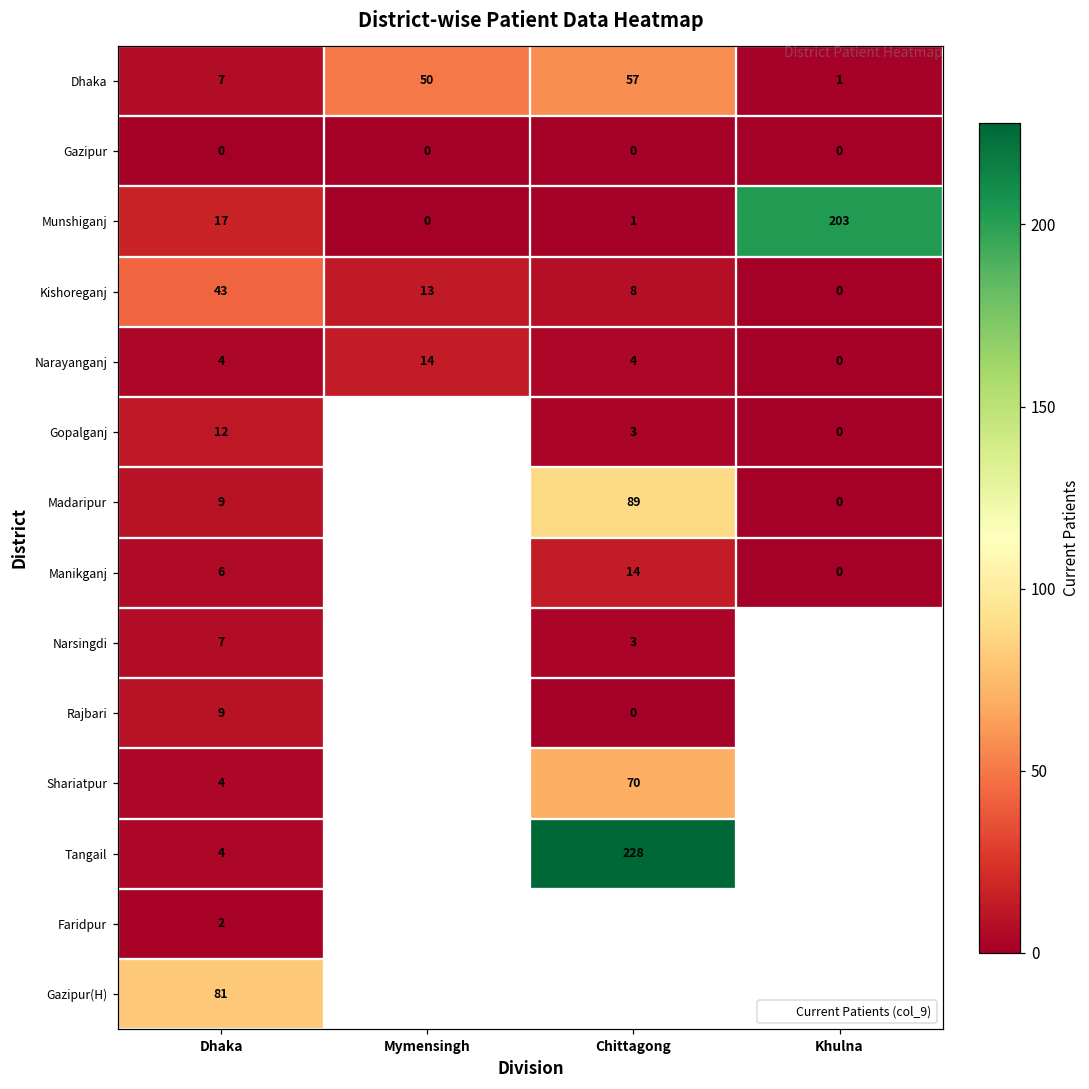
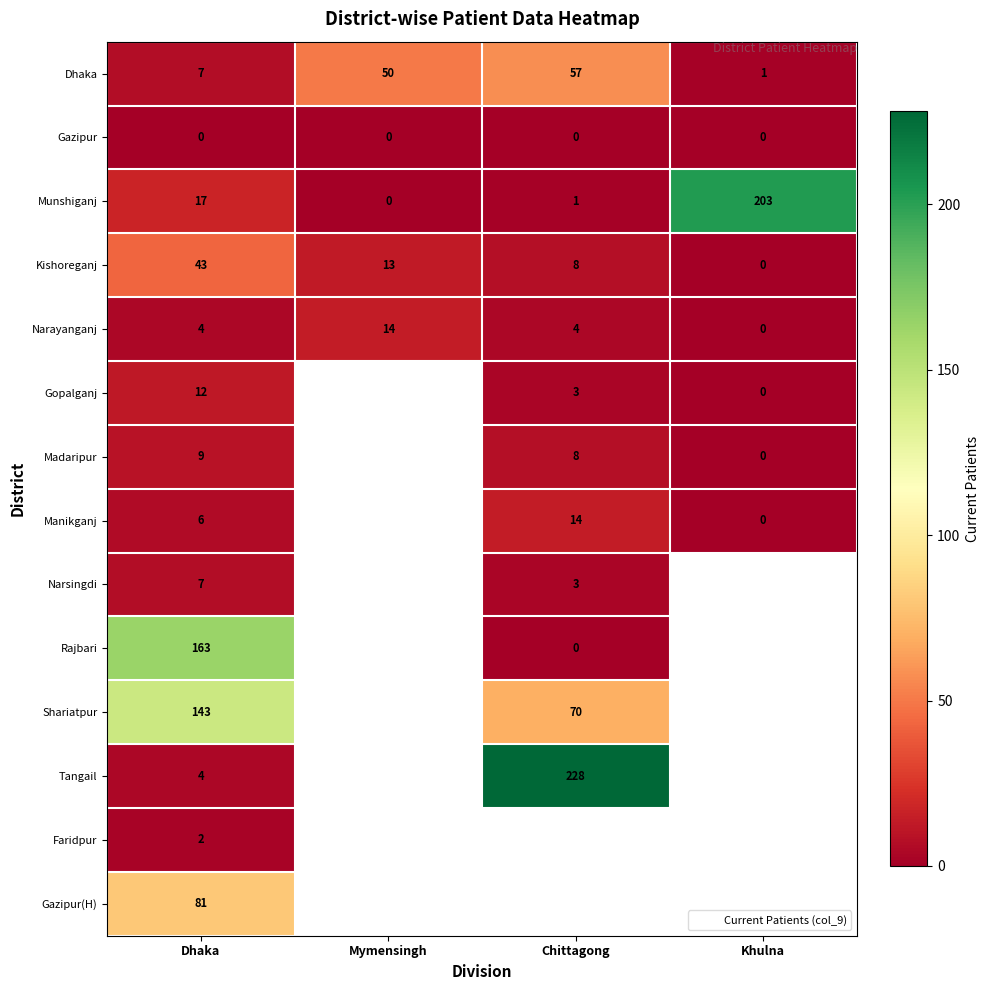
  {
    "Dhaka": {
      "Dhaka": 7,
      "Mymensingh": 50,
      "Chittagong": 57
    },
    "Gazipur": {
      "Dhaka": 0,
      "Mymensingh": 0,
      "Chittagong": 0,
      "Khulna": 0
    },
    "Munshiganj": {
      "Dhaka": 17,
      "Mymensingh": 0,
      "Chittagong": 1,
      "Khulna": 203
    },
    "Kishoreganj": {
      "Dhaka": 43,
      "Mymensingh": 13,
      "Chittagong": 8,
      "Khulna": 0
    },
    "Narayanganj": {
      "Dhaka": 4,
      "Mymensingh": 14,
      "Chittagong": 4,
      "Khulna": 0
    },
    "Gopalganj": {
      "Dhaka": 12,
      "Chittagong": 3,
      "Khulna": 0
    },
    "Madaripur": {
      "Dhaka": 9,
-     "Chittagong": 89,
+     "Chittagong": 8,
      "Khulna": 0
    },
    "Manikganj": {
      "Dhaka": 6,
      "Chittagong": 14,
      "Khulna": 0
    },
    "Narsingdi": {
      "Dhaka": 7,
      "Chittagong": 3
    },
    "Rajbari": {
-     "Dhaka": 9,
+     "Dhaka": 163,
      "Chittagong": 0
    },
    "Shariatpur": {
-     "Dhaka": 4,
+     "Dhaka": 143,
      "Chittagong": 70
    },
    "Tangail": {
      "Dhaka": 4,
      "Chittagong": 228
    },
    "Faridpur": {
      "Dhaka": 2
    },
    "Gazipur(H)": {
      "Dhaka": 81
    }
  }
